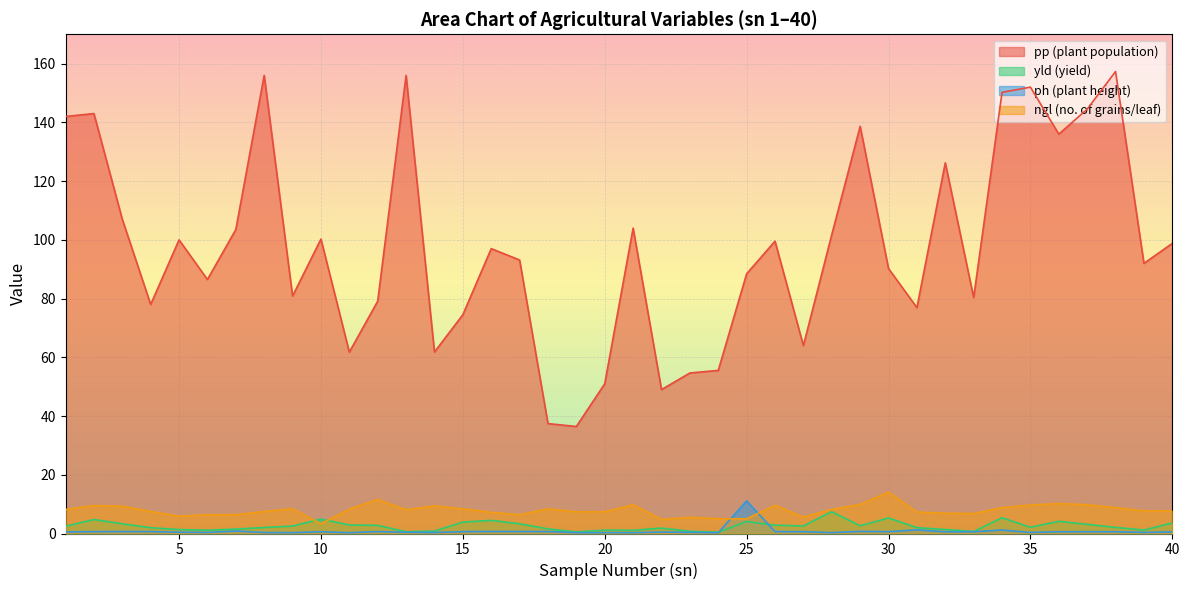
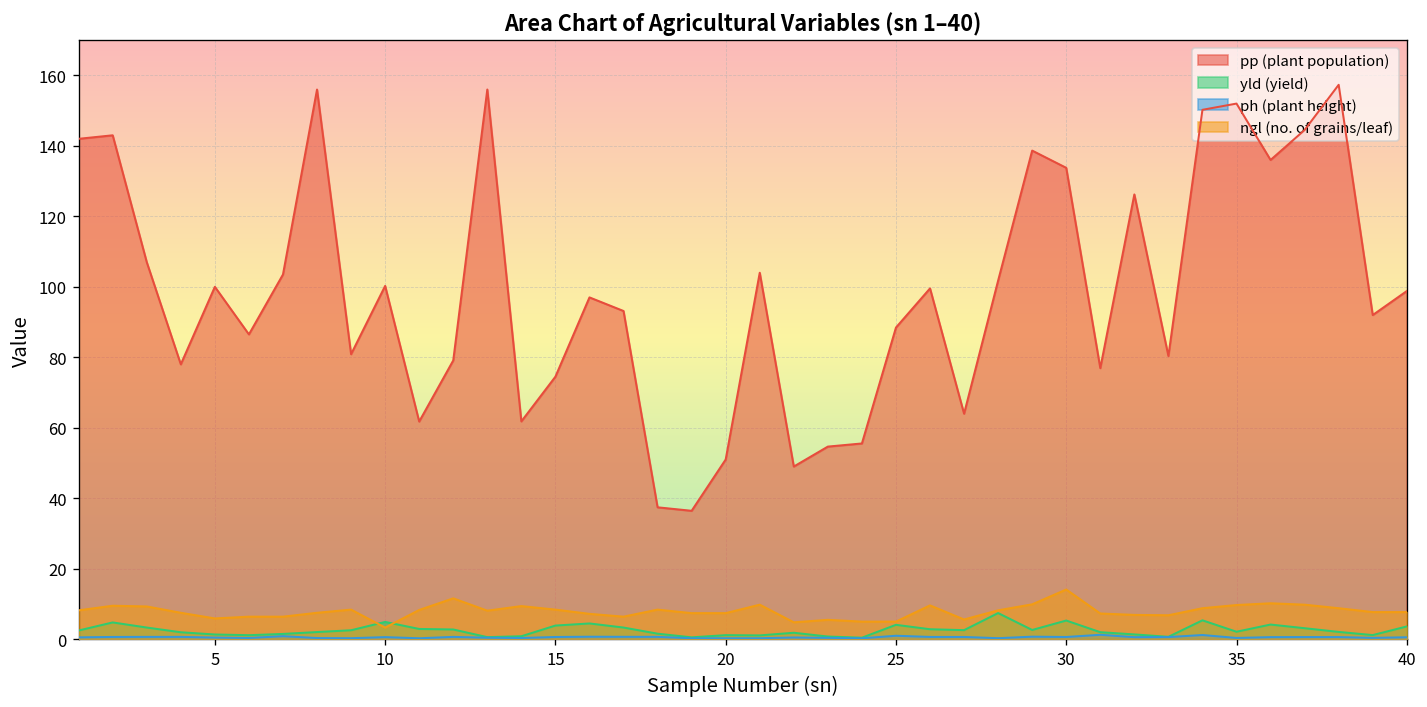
  {
    "pp (plant population)": {
      "5": 100,
      "10": 100,
      "15": 75,
      "20": 51,
      "25": 88,
-     "30": 90,
+     "30": 134,
      "40": 99
    },
    "yld (yield)": {
      "5": 1,
      "10": 5,
      "15": 4,
      "20": 1,
      "25": 4,
      "30": 5,
      "35": 2,
      "40": 4
    },
    "ph (plant height)": {
      "5": 0,
      "10": 1,
      "15": 1,
      "20": 0,
-     "25": 11,
+     "25": 1,
      "30": 1,
      "35": 0,
      "40": 1
    },
    "ngl (no. of grains/leaf)": {
      "5": 6,
      "10": 3,
      "15": 8,
      "20": 7,
      "25": 5,
      "30": 14,
      "35": 10,
      "40": 8
    }
  }
